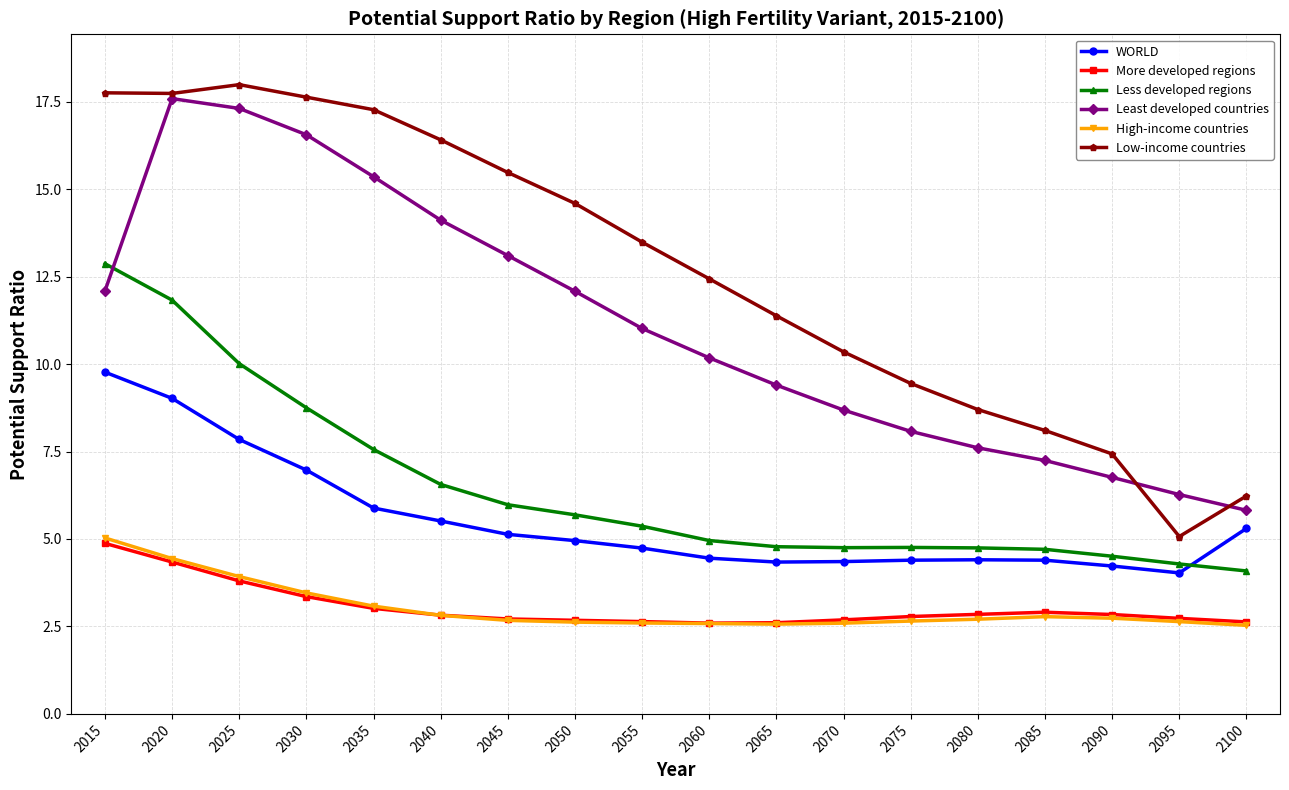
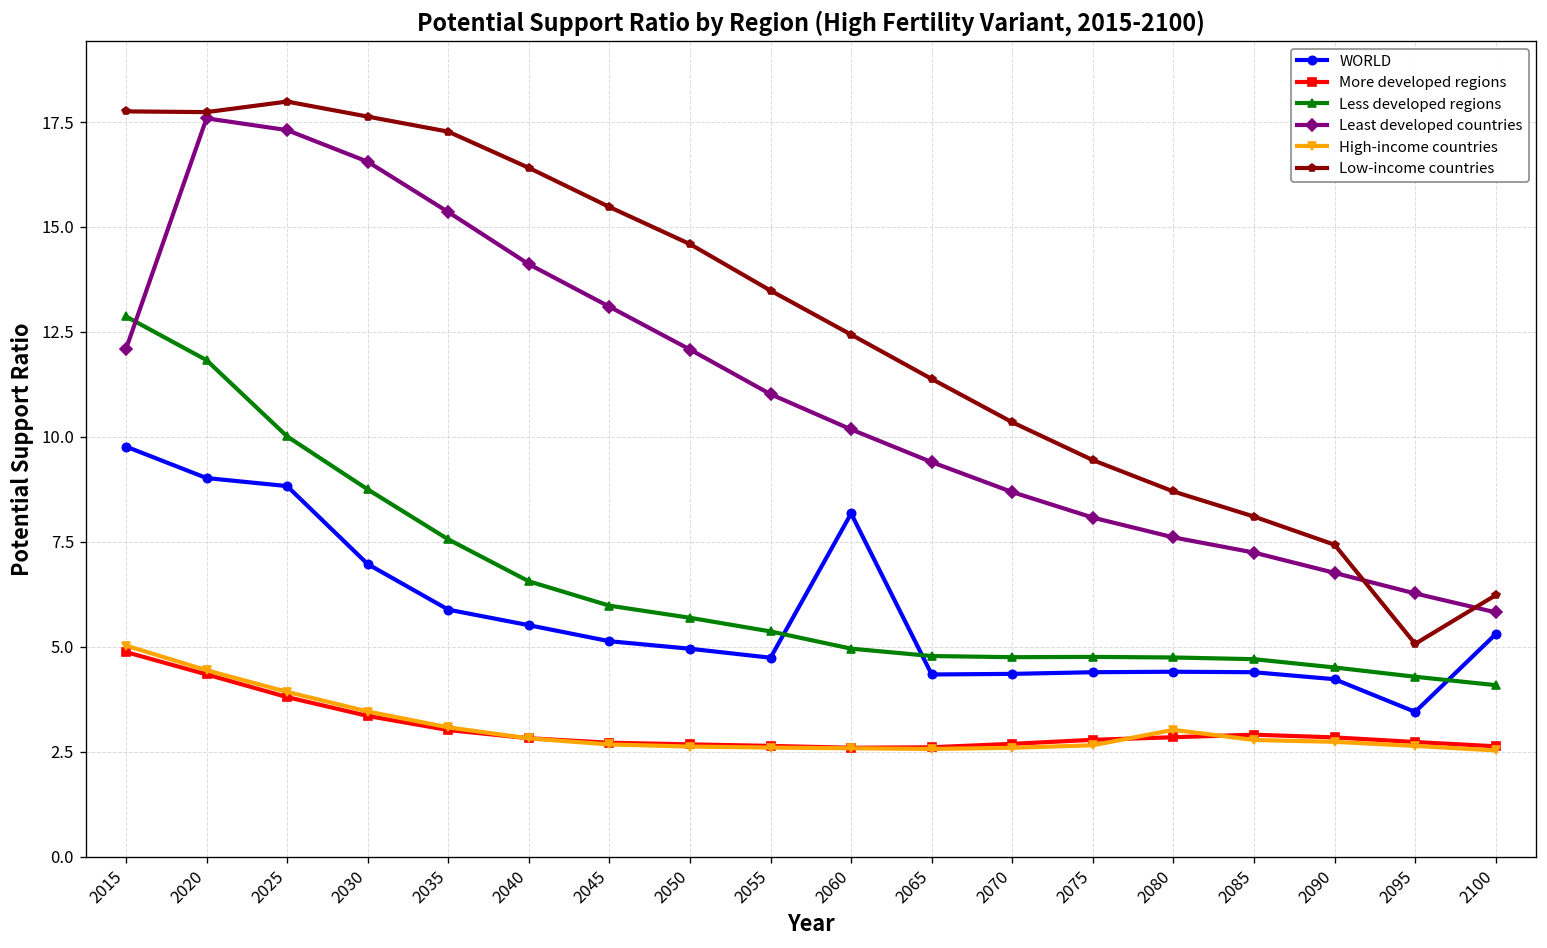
  {
    "WORLD": {
      "2015": 9.8,
      "2020": 9.0,
-     "2025": 7.8,
+     "2025": 8.8,
      "2030": 7.0,
      "2035": 5.9,
      "2040": 5.5,
      "2045": 5.1,
      "2050": 5.0,
      "2055": 4.7,
-     "2060": 4.5,
+     "2060": 8.2,
      "2065": 4.3,
      "2070": 4.4,
      "2075": 4.4,
      "2080": 4.4,
      "2085": 4.4,
      "2090": 4.2,
-     "2095": 4.0,
+     "2095": 3.4,
      "2100": 5.3
    },
    "More developed regions": {
      "2015": 4.9,
      "2020": 4.3,
      "2025": 3.8,
      "2030": 3.4,
      "2070": 2.7,
      "2075": 2.8,
      "2080": 2.8,
      "2085": 2.9,
      "2090": 2.8,
      "2095": 2.7,
      "2100": 2.6
    },
    "Less developed regions": {
      "2015": 12.9,
      "2020": 11.8,
      "2025": 10.0,
      "2030": 8.7,
      "2035": 7.6,
      "2040": 6.6,
      "2045": 6.0,
      "2050": 5.7,
      "2055": 5.4,
      "2060": 5.0,
      "2065": 4.8,
      "2070": 4.8,
      "2075": 4.8,
      "2080": 4.7,
      "2085": 4.7,
      "2090": 4.5,
      "2095": 4.3,
      "2100": 4.1
    },
    "Least developed countries": {
      "2015": 12.1,
      "2020": 17.6,
      "2025": 17.3,
      "2030": 16.6,
      "2035": 15.4,
      "2040": 14.1,
      "2045": 13.1,
      "2050": 12.1,
      "2055": 11.0,
      "2060": 10.2,
      "2065": 9.4,
      "2070": 8.7,
      "2075": 8.1,
      "2080": 7.6,
      "2085": 7.2,
      "2090": 6.8,
      "2095": 6.3,
      "2100": 5.8
    },
    "High-income countries": {
      "2015": 5.0,
      "2020": 4.4,
      "2025": 3.9,
      "2030": 3.5,
      "2070": 2.6,
      "2075": 2.7,
-     "2080": 2.7,
+     "2080": 3.0,
      "2085": 2.8,
      "2090": 2.7,
      "2095": 2.6,
      "2100": 2.5
    },
    "Low-income countries": {
      "2015": 17.8,
      "2020": 17.7,
      "2025": 18.0,
      "2030": 17.6,
      "2035": 17.3,
      "2040": 16.4,
      "2045": 15.5,
      "2050": 14.6,
      "2055": 13.5,
      "2060": 12.4,
      "2065": 11.4,
      "2070": 10.3,
      "2075": 9.4,
      "2080": 8.7,
      "2085": 8.1,
      "2090": 7.4,
      "2095": 5.1,
      "2100": 6.2
    }
  }
